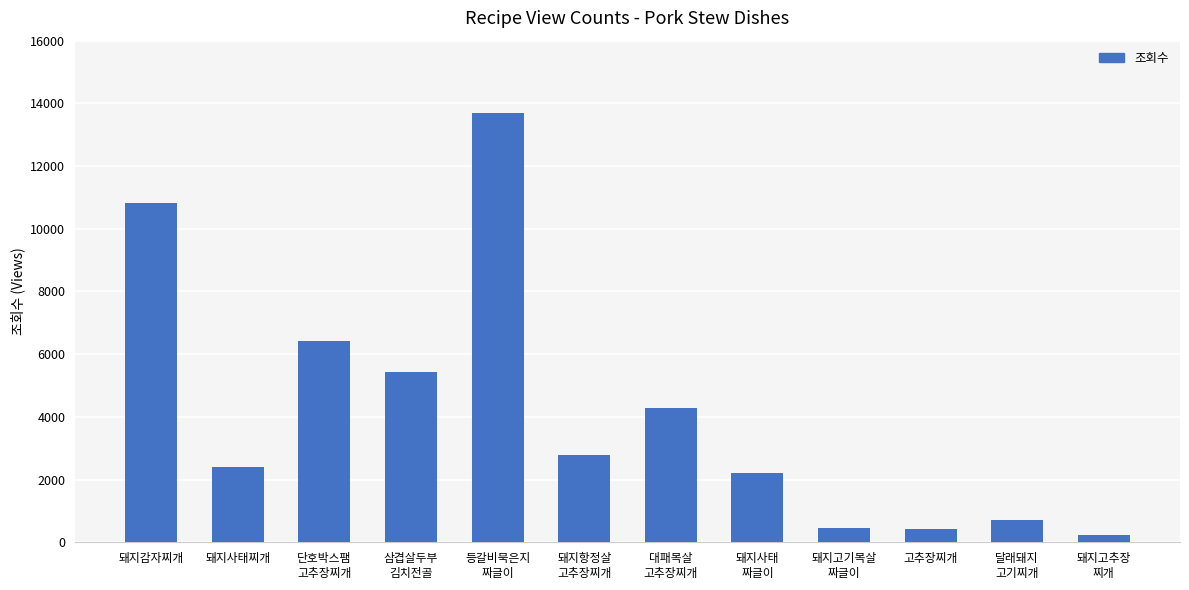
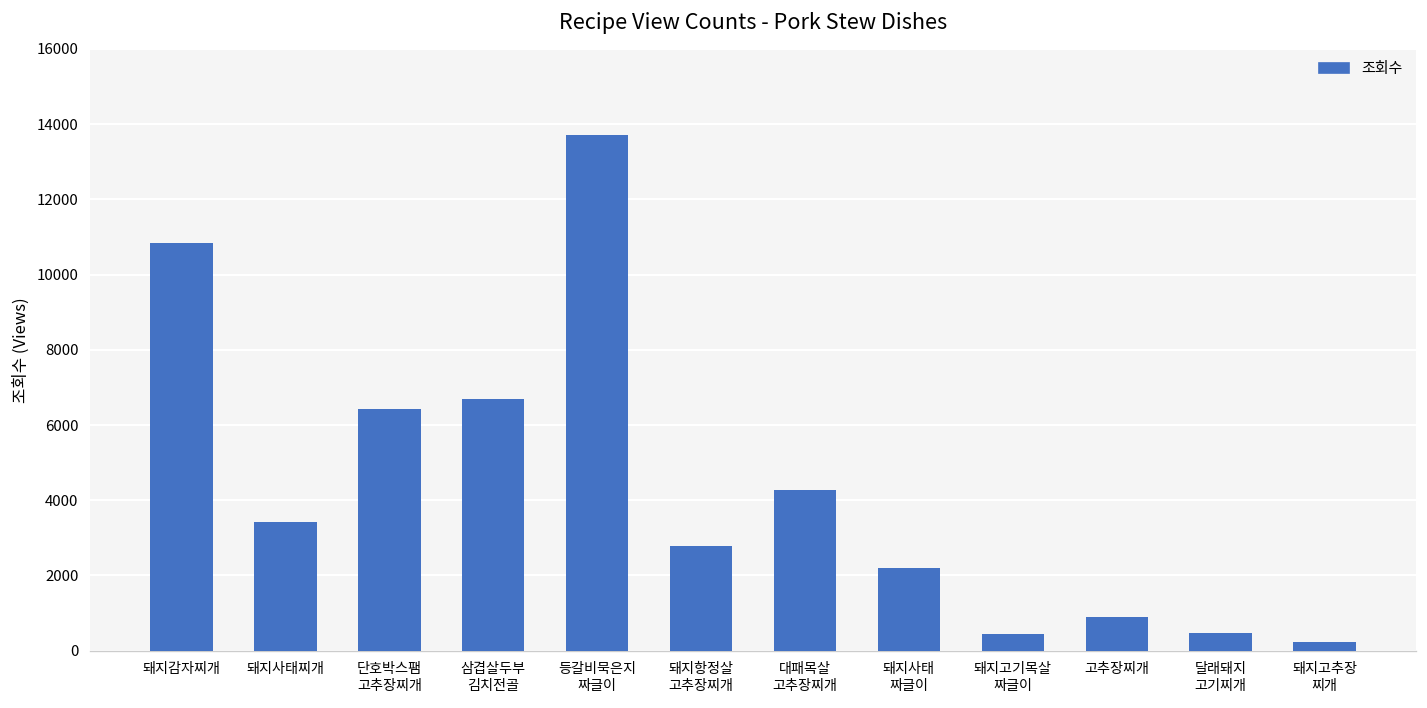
  {
    "돼지감자찌개": 10800,
-   "돼지사태찌개": 2400,
+   "돼지사태찌개": 3400,
    "단호박스팸 고추장찌개": 6400,
-   "삼겹살두부 김치전골": 5400,
+   "삼겹살두부 김치전골": 6700,
    "등갈비묵은지 짜글이": 13700,
    "돼지항정살 고추장찌개": 2800,
    "대패목살 고추장찌개": 4300,
    "돼지사태 짜글이": 2200,
    "돼지고기목살 짜글이": 400,
-   "고추장찌개": 400,
-   "달래돼지 고기찌개": 700,
+   "고추장찌개": 900,
+   "달래돼지 고기찌개": 500,
    "돼지고추장 찌개": 200
  }
